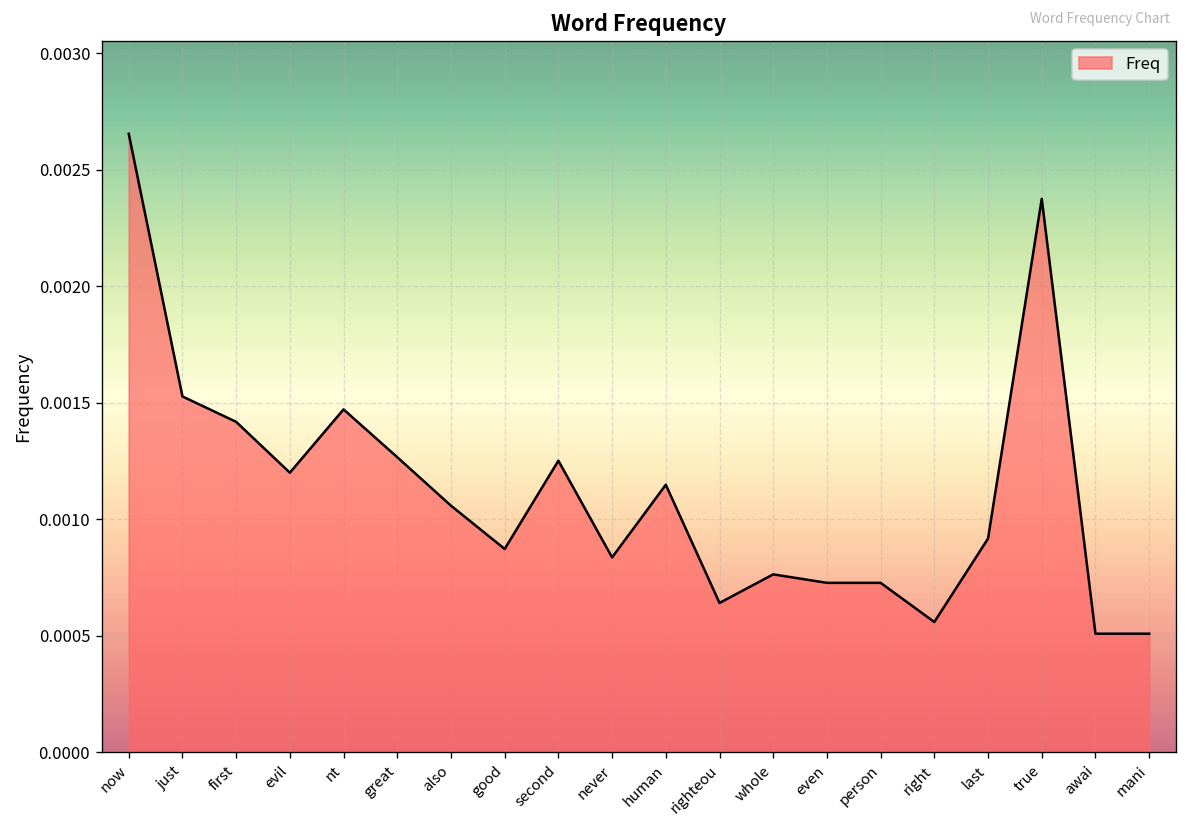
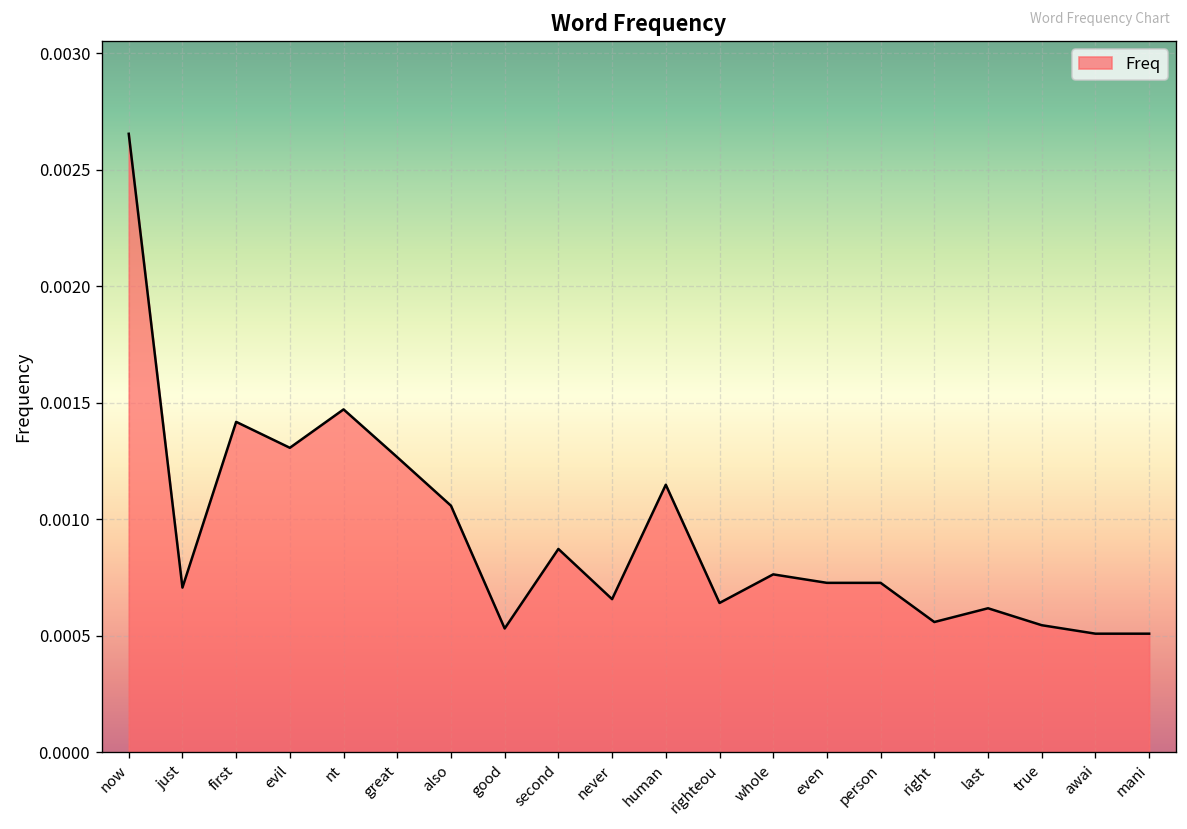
  {
    "now": 0.00265,
-   "just": 0.00153,
+   "just": 0.00071,
    "first": 0.00142,
-   "evil": 0.00120,
+   "evil": 0.00131,
    "nt": 0.00147,
    "great": 0.00127,
    "also": 0.00106,
-   "good": 0.00087,
-   "second": 0.00125,
-   "never": 0.00084,
+   "good": 0.00053,
+   "second": 0.00087,
+   "never": 0.00066,
    "human": 0.00115,
    "righteou": 0.00064,
    "whole": 0.00076,
    "even": 0.00073,
    "person": 0.00073,
    "right": 0.00056,
-   "last": 0.00092,
-   "true": 0.00237,
+   "last": 0.00062,
+   "true": 0.00055,
    "awai": 0.00051,
    "mani": 0.00051
  }
